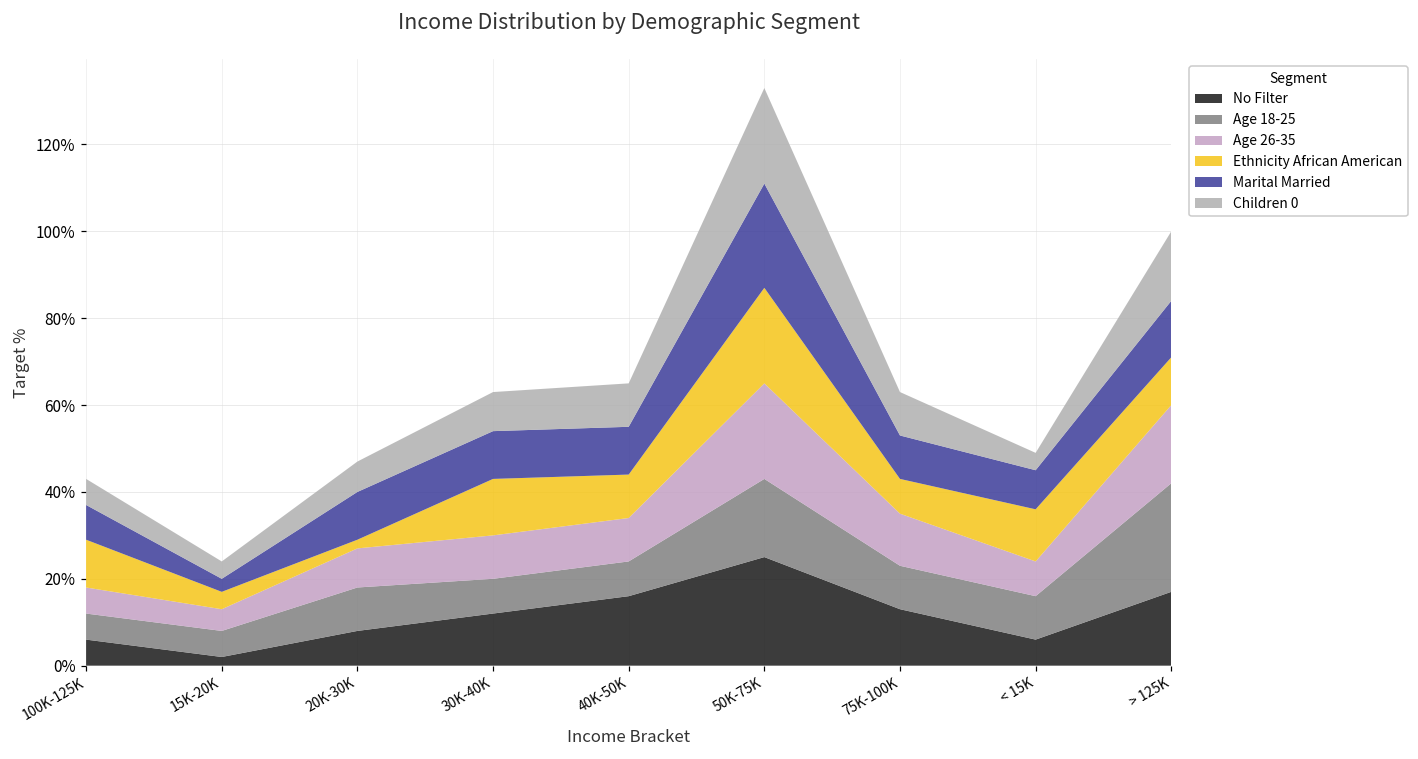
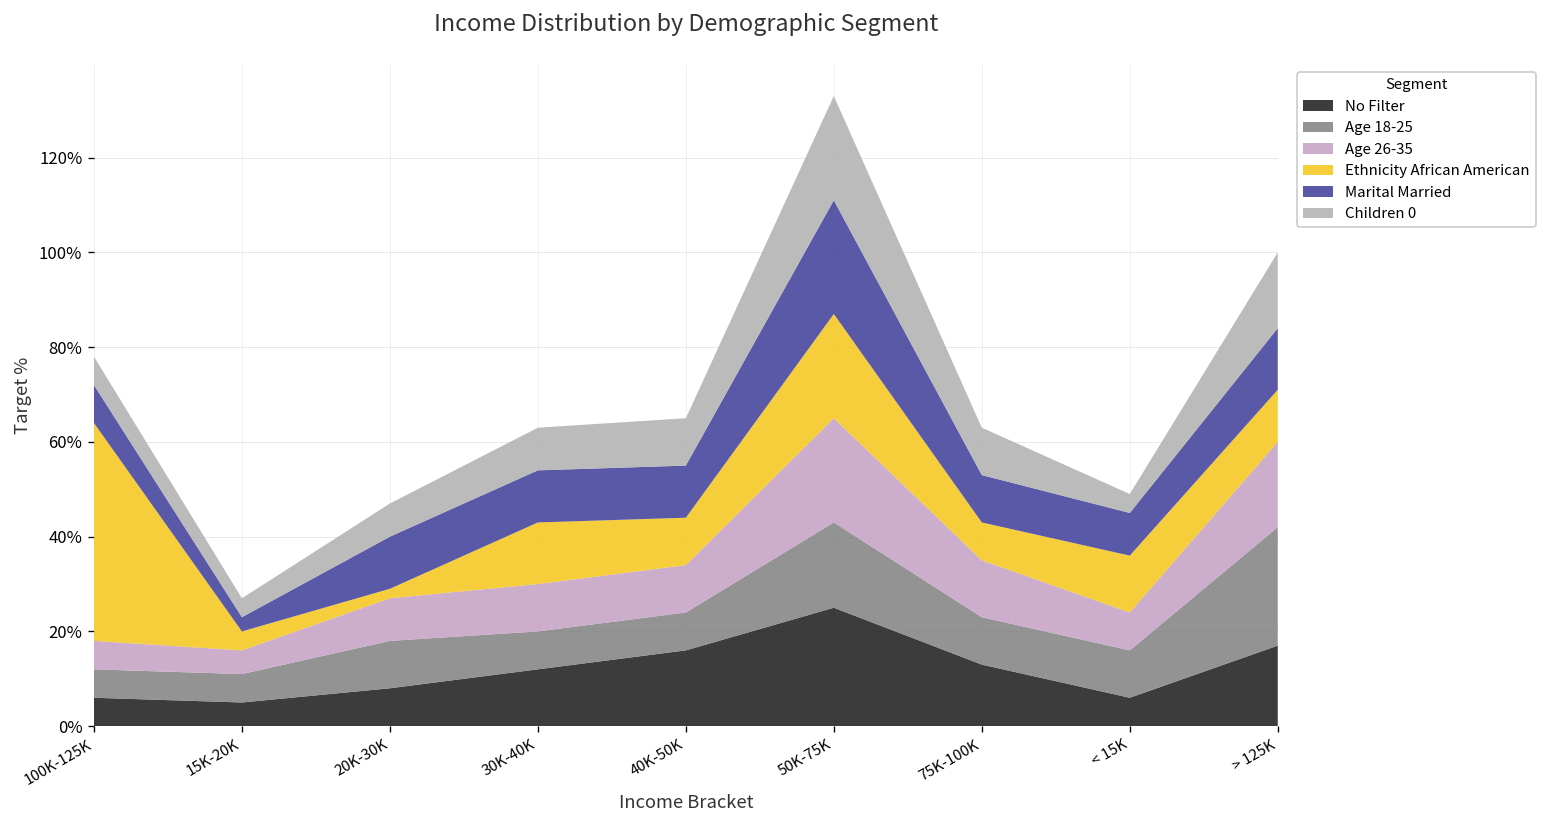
  {
    "No Filter": {
      "100K-125K": "6%",
-     "15K-20K": "2%",
+     "15K-20K": "5%",
      "20K-30K": "8%",
      "30K-40K": "12%",
      "40K-50K": "16%",
      "50K-75K": "25%",
      "75K-100K": "13%",
      "< 15K": "6%",
      "> 125K": "17%"
    },
    "Age 18-25": {
      "100K-125K": "6%",
      "15K-20K": "6%",
      "20K-30K": "10%",
      "30K-40K": "8%",
      "40K-50K": "8%",
      "50K-75K": "18%",
      "75K-100K": "10%",
      "< 15K": "10%",
      "> 125K": "25%"
    },
    "Ethnicity African American": {
-     "100K-125K": "11%",
+     "100K-125K": "46%",
      "15K-20K": "4%",
      "20K-30K": "2%",
      "30K-40K": "13%",
      "40K-50K": "10%",
      "50K-75K": "22%",
      "75K-100K": "8%",
      "< 15K": "12%",
      "> 125K": "11%"
    },
    "Marital Married": {
      "100K-125K": "8%",
      "15K-20K": "3%",
      "20K-30K": "11%",
      "30K-40K": "11%",
      "40K-50K": "11%",
      "50K-75K": "24%",
      "75K-100K": "10%",
      "< 15K": "9%",
      "> 125K": "13%"
    }
  }
